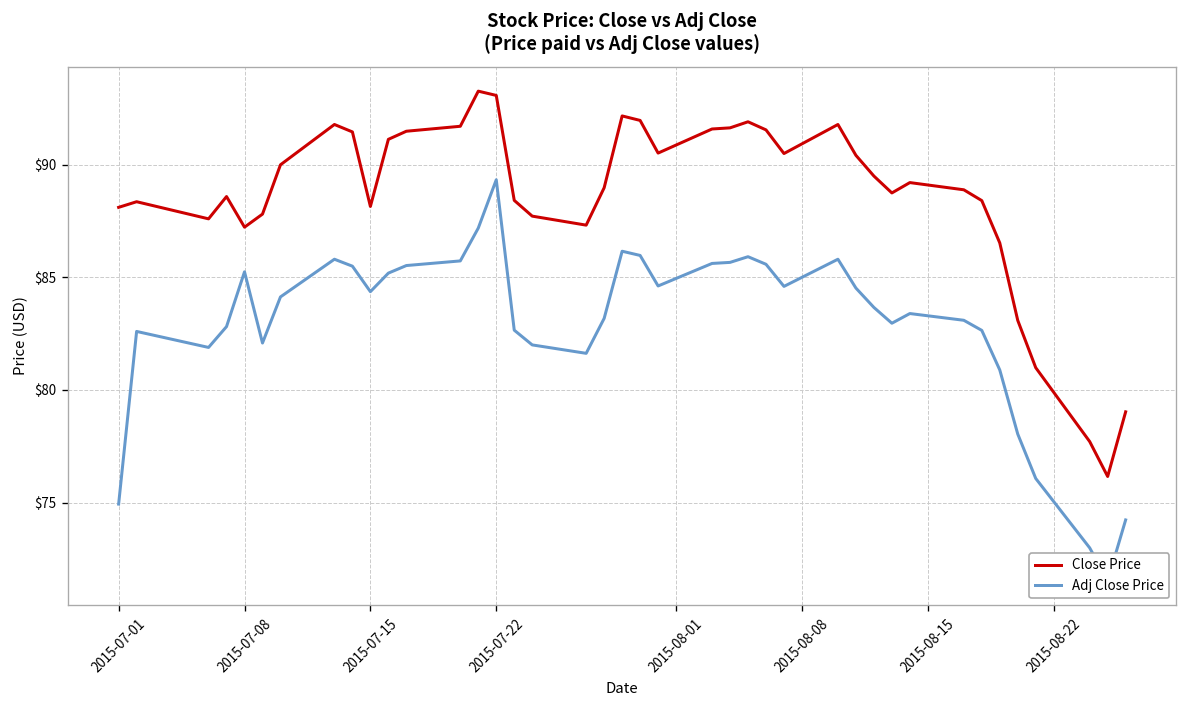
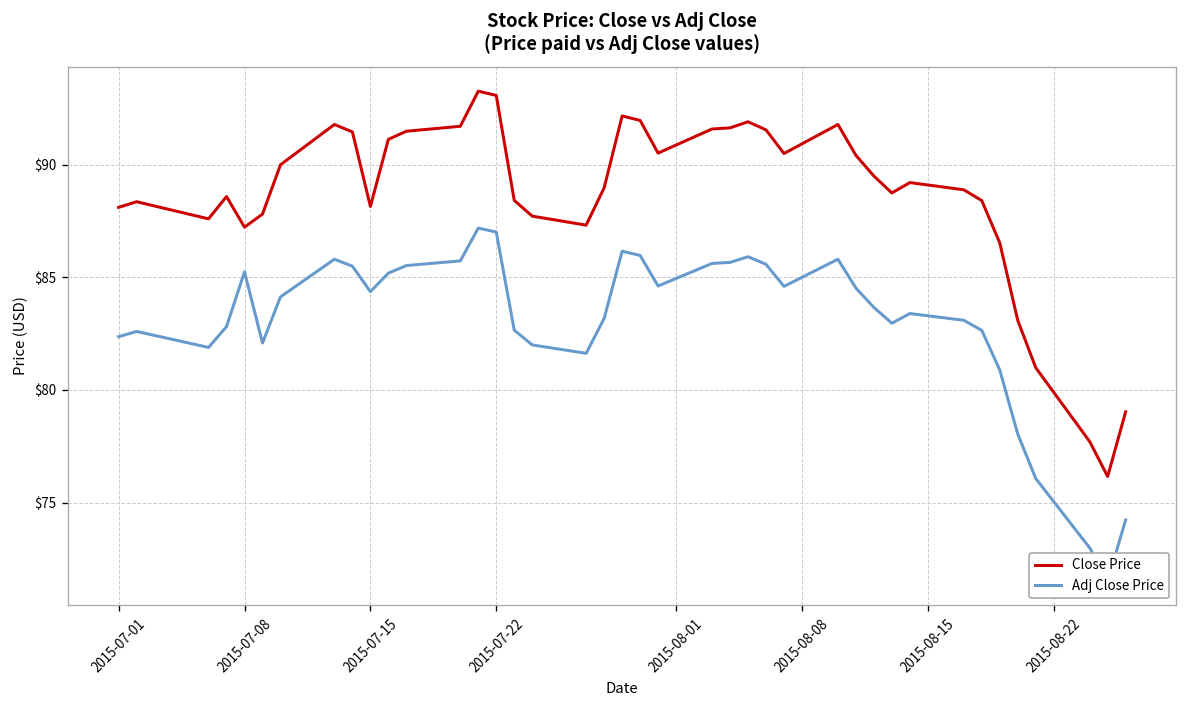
  {
    "Close Price": {
      "2015-07-01": "$88.1",
      "2015-07-08": "$87.2",
      "2015-07-15": "$88.2",
      "2015-07-22": "$93.1"
    },
    "Adj Close Price": {
-     "2015-07-01": "$74.9",
+     "2015-07-01": "$82.4",
      "2015-07-08": "$85.2",
      "2015-07-15": "$84.4",
-     "2015-07-22": "$89.3"
+     "2015-07-22": "$87.0"
    }
  }
